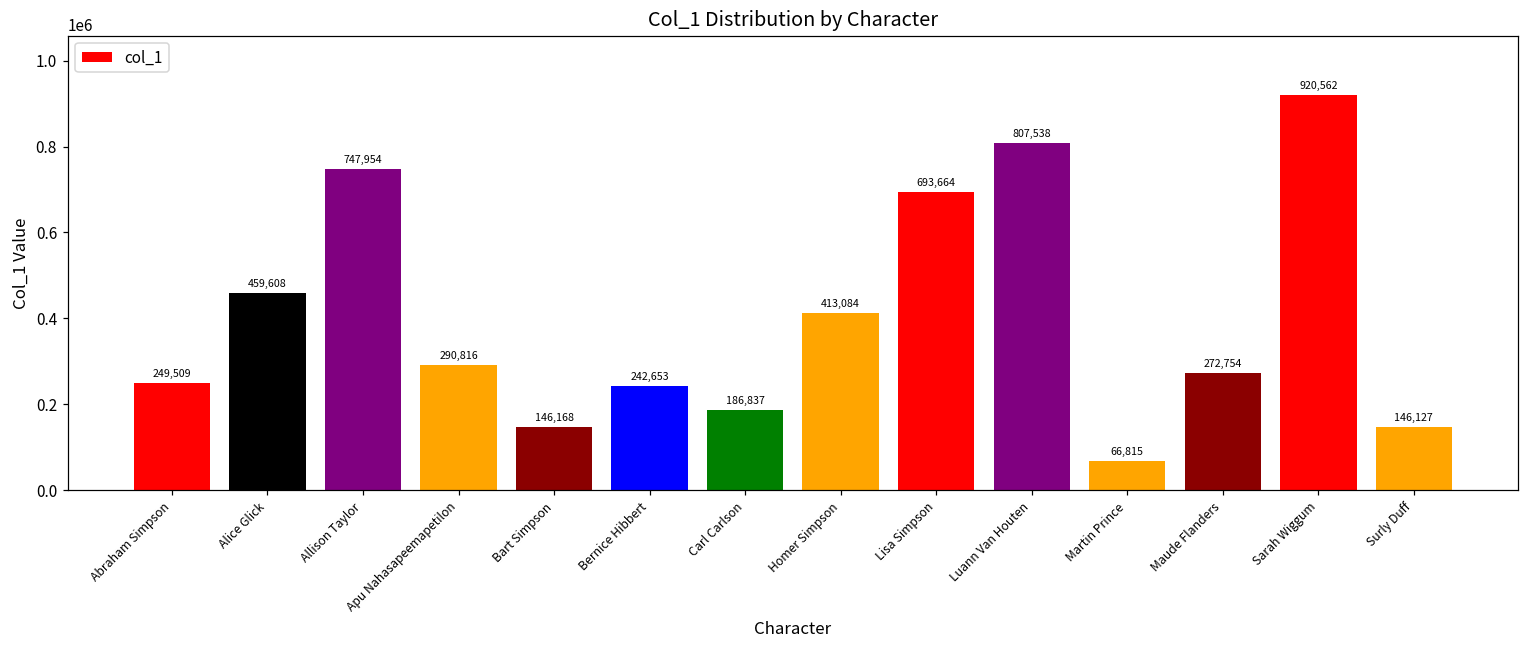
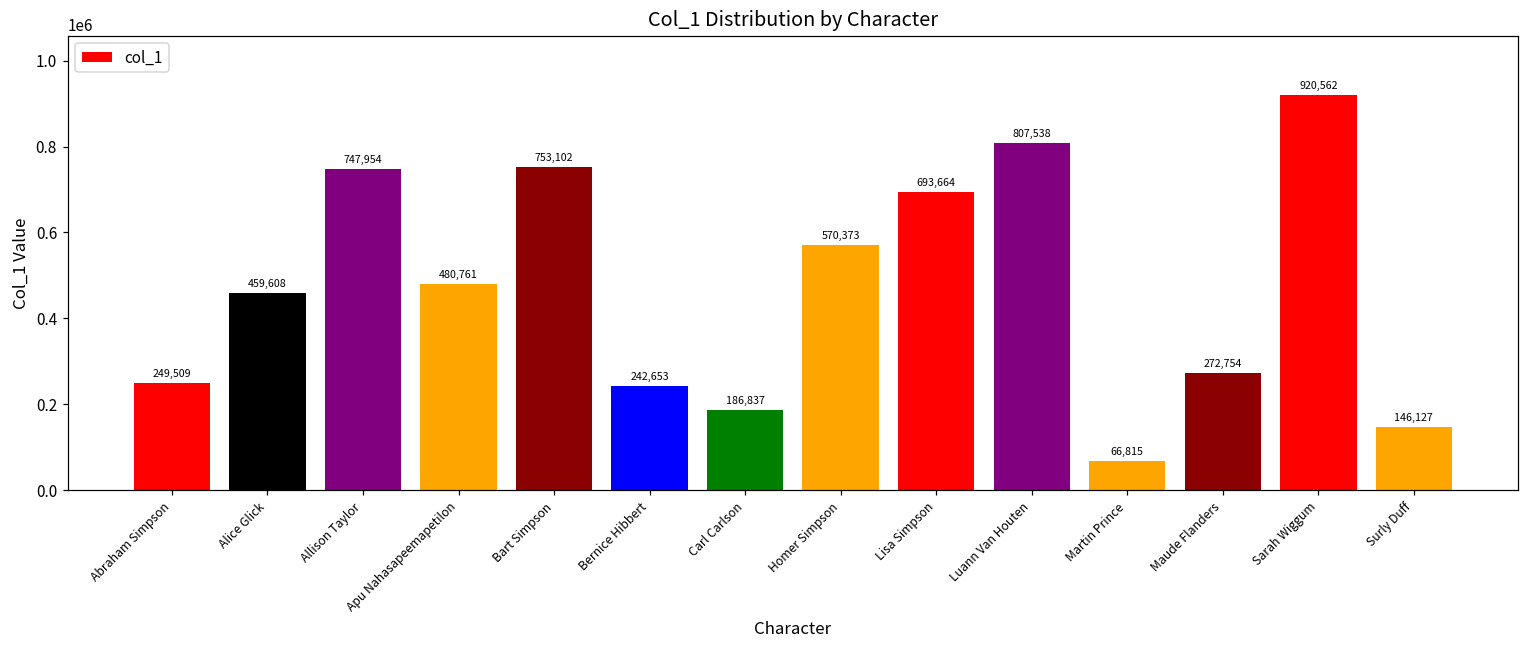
  {
    "Abraham Simpson": "249,509",
    "Alice Glick": "459,608",
    "Allison Taylor": "747,954",
-   "Apu Nahasapeemapetilon": "290,816",
-   "Bart Simpson": "146,168",
+   "Apu Nahasapeemapetilon": "480,761",
+   "Bart Simpson": "753,102",
    "Bernice Hibbert": "242,653",
    "Carl Carlson": "186,837",
-   "Homer Simpson": "413,084",
+   "Homer Simpson": "570,373",
    "Lisa Simpson": "693,664",
    "Luann Van Houten": "807,538",
    "Martin Prince": "66,815",
    "Maude Flanders": "272,754",
    "Sarah Wiggum": "920,562",
    "Surly Duff": "146,127"
  }
